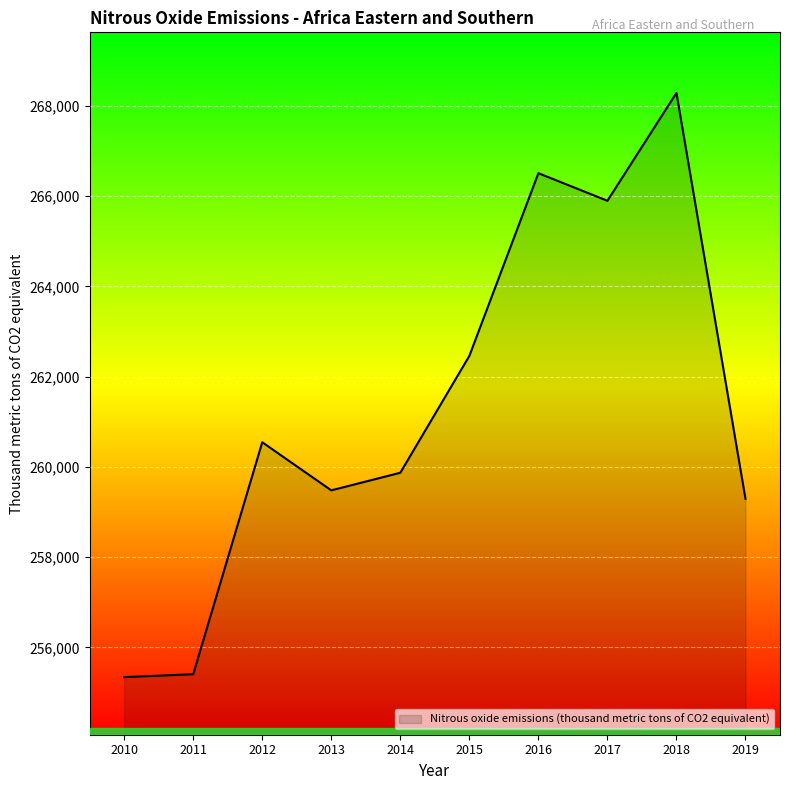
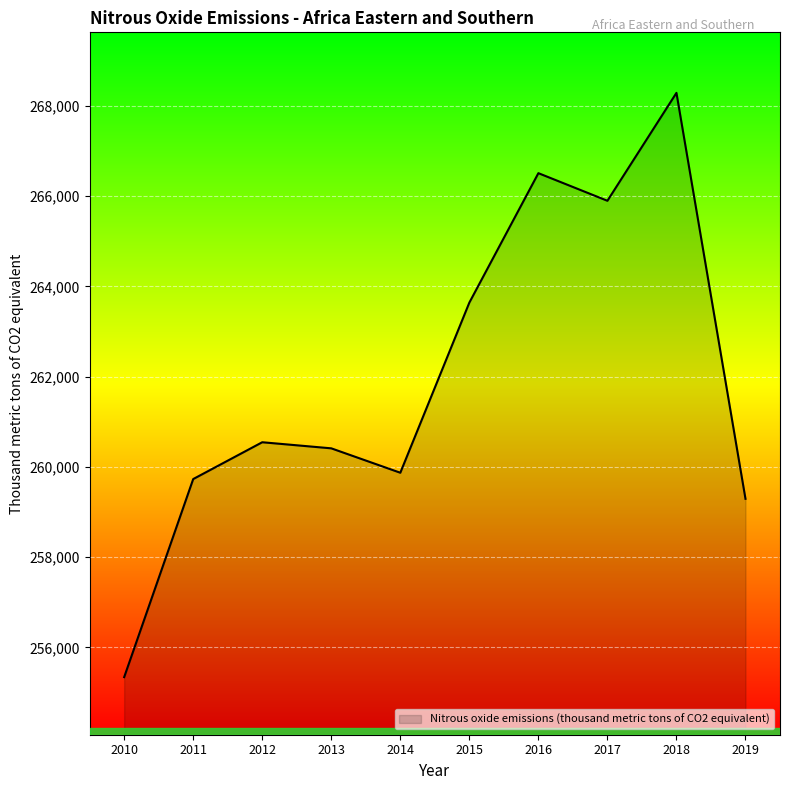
  {
    "2010": "255,300",
-   "2011": "255,400",
+   "2011": "259,700",
    "2012": "260,500",
-   "2013": "259,500",
+   "2013": "260,400",
    "2014": "259,900",
-   "2015": "262,500",
+   "2015": "263,600",
    "2016": "266,500",
    "2017": "265,900",
    "2018": "268,300",
    "2019": "259,300"
  }
